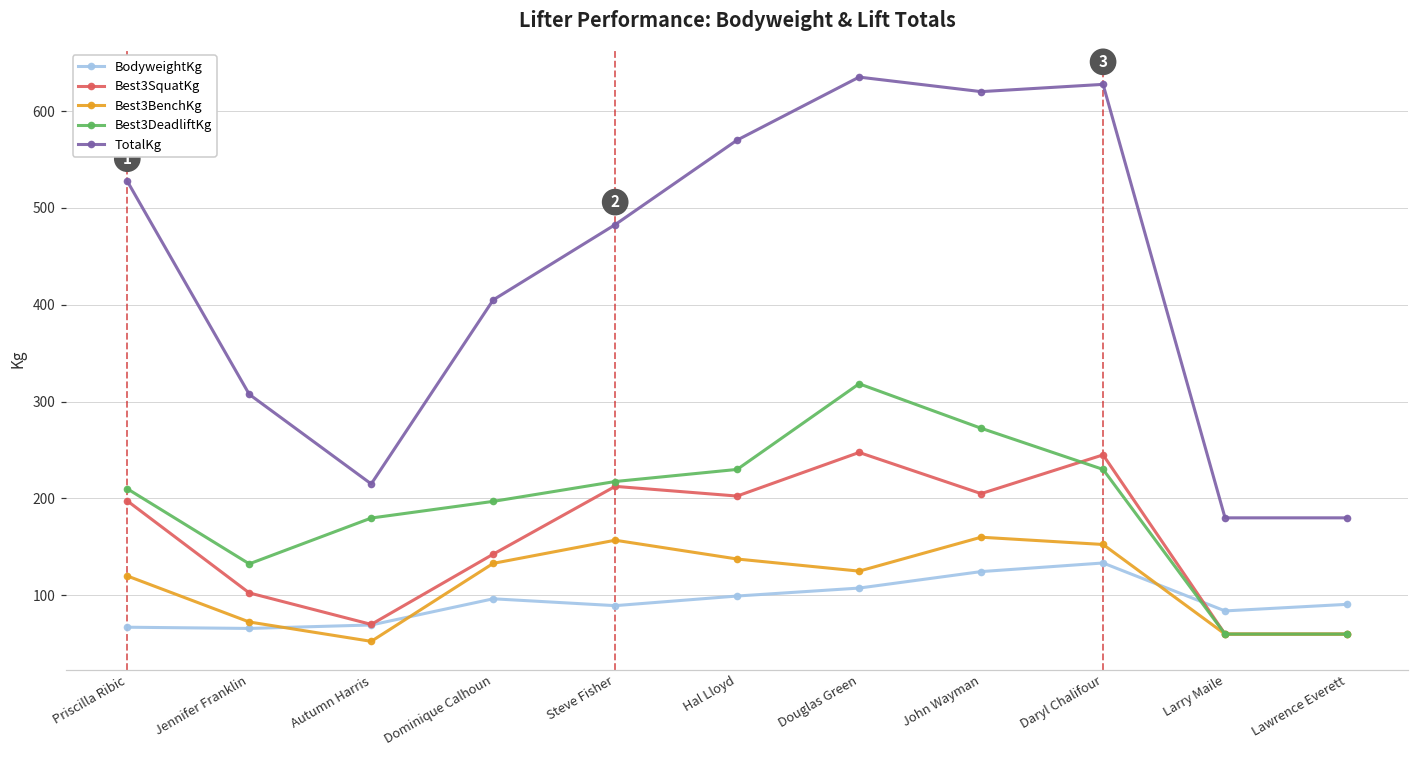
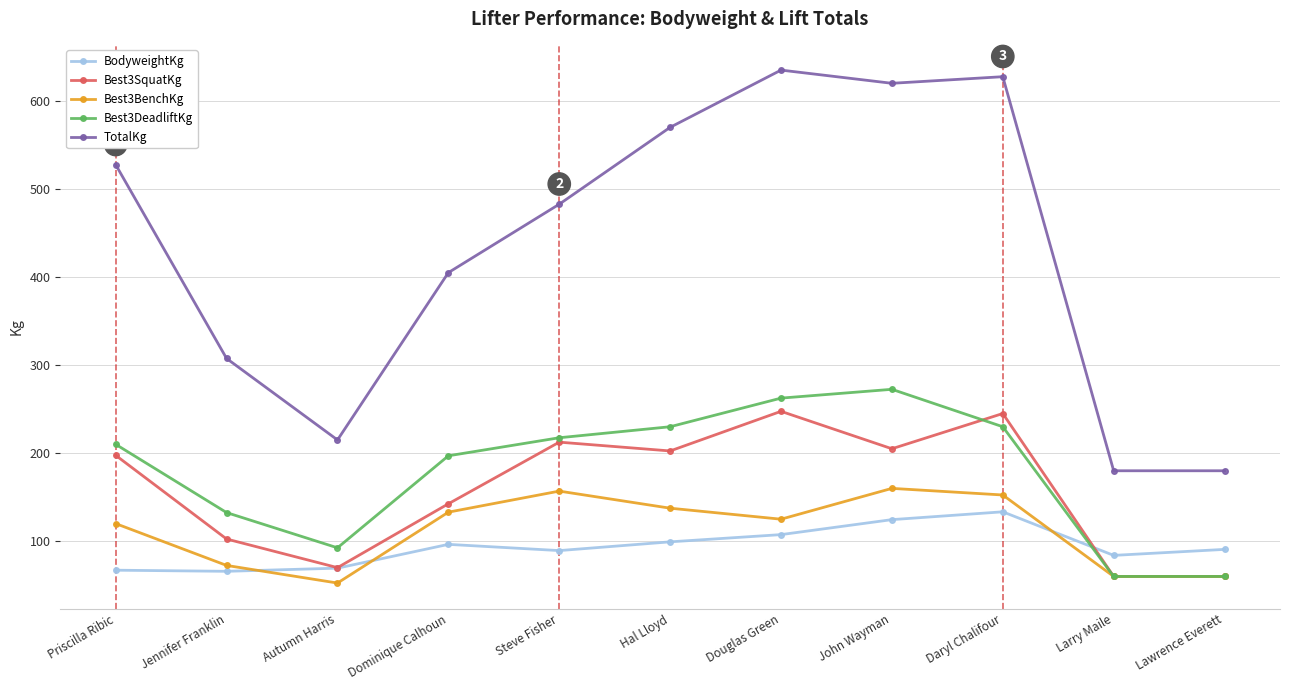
  {
    "BodyweightKg": {
      "Priscilla Ribic": 70,
      "Jennifer Franklin": 70,
      "Dominique Calhoun": 100,
      "Steve Fisher": 90,
      "Hal Lloyd": 100,
      "Douglas Green": 110,
      "John Wayman": 120,
      "Daryl Chalifour": 130,
      "Larry Maile": 80,
      "Lawrence Everett": 90
    },
    "Best3SquatKg": {
      "Priscilla Ribic": 200,
      "Jennifer Franklin": 100,
      "Dominique Calhoun": 140,
      "Steve Fisher": 210,
      "Hal Lloyd": 200,
      "Douglas Green": 250,
      "John Wayman": 210,
      "Daryl Chalifour": 250
    },
    "Best3BenchKg": {
      "Priscilla Ribic": 120,
      "Jennifer Franklin": 70,
      "Autumn Harris": 50,
      "Dominique Calhoun": 130,
      "Steve Fisher": 160,
      "Hal Lloyd": 140,
      "Douglas Green": 130,
      "John Wayman": 160,
      "Daryl Chalifour": 150
    },
    "Best3DeadliftKg": {
      "Priscilla Ribic": 210,
      "Jennifer Franklin": 130,
-     "Autumn Harris": 180,
+     "Autumn Harris": 90,
      "Dominique Calhoun": 200,
      "Steve Fisher": 220,
      "Hal Lloyd": 230,
-     "Douglas Green": 320,
+     "Douglas Green": 260,
      "John Wayman": 270,
      "Daryl Chalifour": 230
    },
    "TotalKg": {
      "Priscilla Ribic": 530,
      "Jennifer Franklin": 310,
      "Autumn Harris": 220,
      "Dominique Calhoun": 410,
      "Hal Lloyd": 570,
      "Douglas Green": 640,
      "John Wayman": 620,
      "Larry Maile": 180,
      "Lawrence Everett": 180
    }
  }
